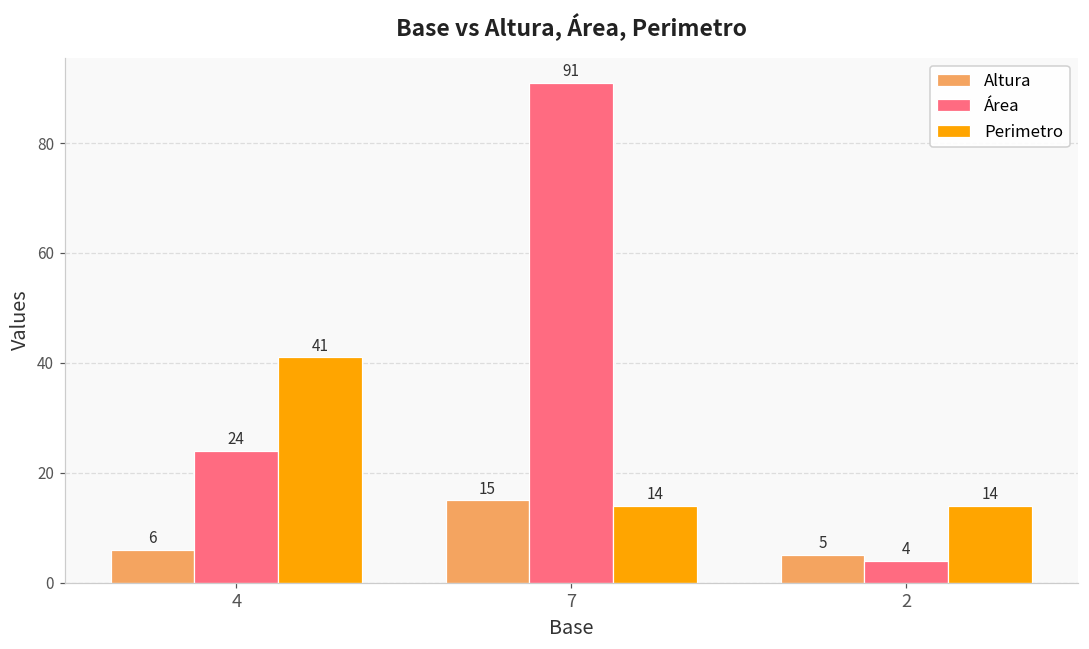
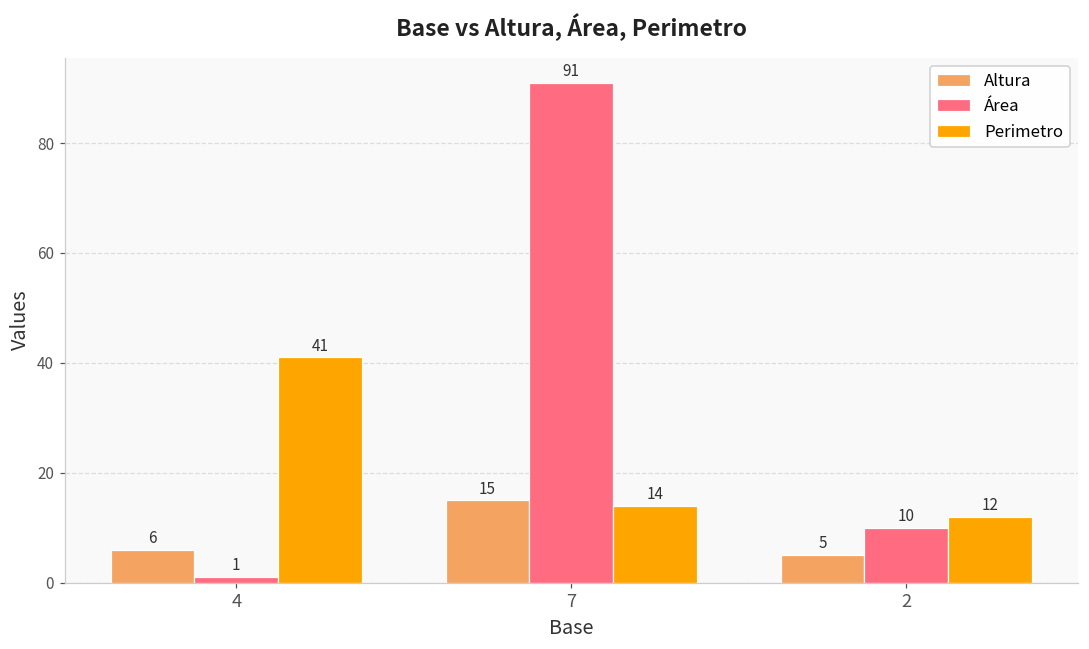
  {
    "Altura": {
      "4": 6,
      "7": 15,
      "2": 5
    },
    "Área": {
-     "4": 24,
+     "4": 1,
      "7": 91,
-     "2": 4
+     "2": 10
    },
    "Perimetro": {
      "4": 41,
      "7": 14,
-     "2": 14
+     "2": 12
    }
  }
